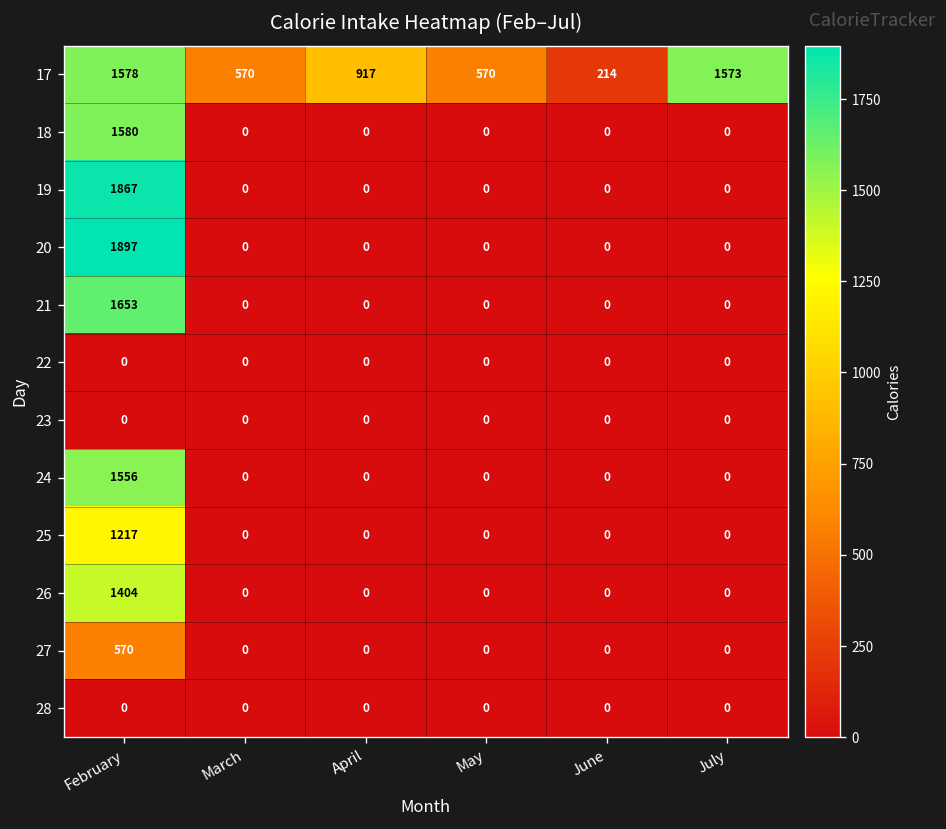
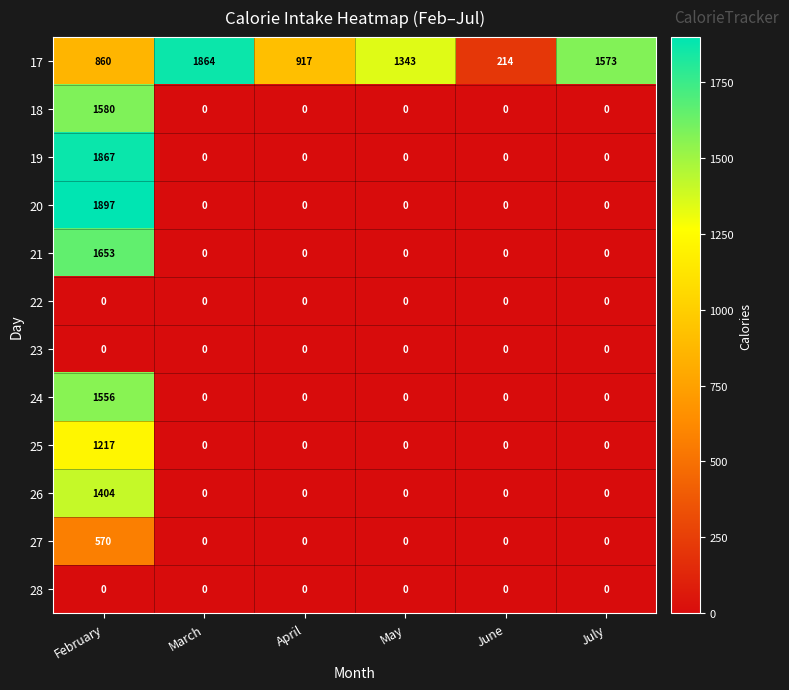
  {
    "17": {
-     "February": 1578,
-     "March": 570,
+     "February": 860,
+     "March": 1864,
      "April": 917,
-     "May": 570,
+     "May": 1343,
      "June": 214,
      "July": 1573
    },
    "18": {
      "February": 1580,
      "March": 0,
      "April": 0,
      "May": 0,
      "June": 0,
      "July": 0
    },
    "19": {
      "February": 1867,
      "March": 0,
      "April": 0,
      "May": 0,
      "June": 0,
      "July": 0
    },
    "20": {
      "February": 1897,
      "March": 0,
      "April": 0,
      "May": 0,
      "June": 0,
      "July": 0
    },
    "21": {
      "February": 1653,
      "March": 0,
      "April": 0,
      "May": 0,
      "June": 0,
      "July": 0
    },
    "22": {
      "February": 0,
      "March": 0,
      "April": 0,
      "May": 0,
      "June": 0,
      "July": 0
    },
    "23": {
      "February": 0,
      "March": 0,
      "April": 0,
      "May": 0,
      "June": 0,
      "July": 0
    },
    "24": {
      "February": 1556,
      "March": 0,
      "April": 0,
      "May": 0,
      "June": 0,
      "July": 0
    },
    "25": {
      "February": 1217,
      "March": 0,
      "April": 0,
      "May": 0,
      "June": 0,
      "July": 0
    },
    "26": {
      "February": 1404,
      "March": 0,
      "April": 0,
      "May": 0,
      "June": 0,
      "July": 0
    },
    "27": {
      "February": 570,
      "March": 0,
      "April": 0,
      "May": 0,
      "June": 0,
      "July": 0
    },
    "28": {
      "February": 0,
      "March": 0,
      "April": 0,
      "May": 0,
      "June": 0,
      "July": 0
    }
  }
